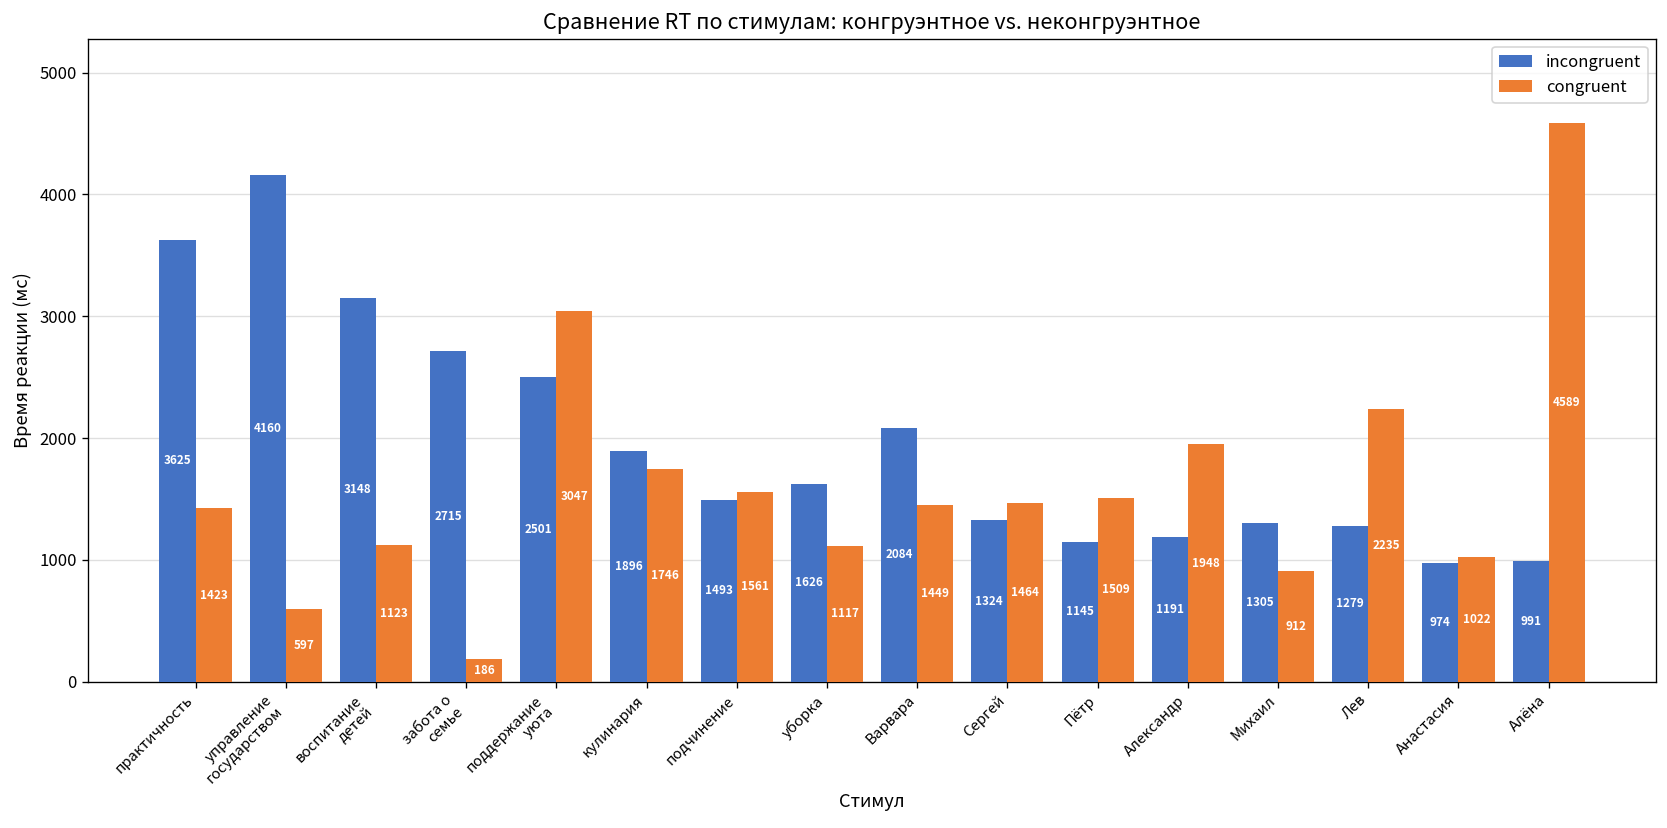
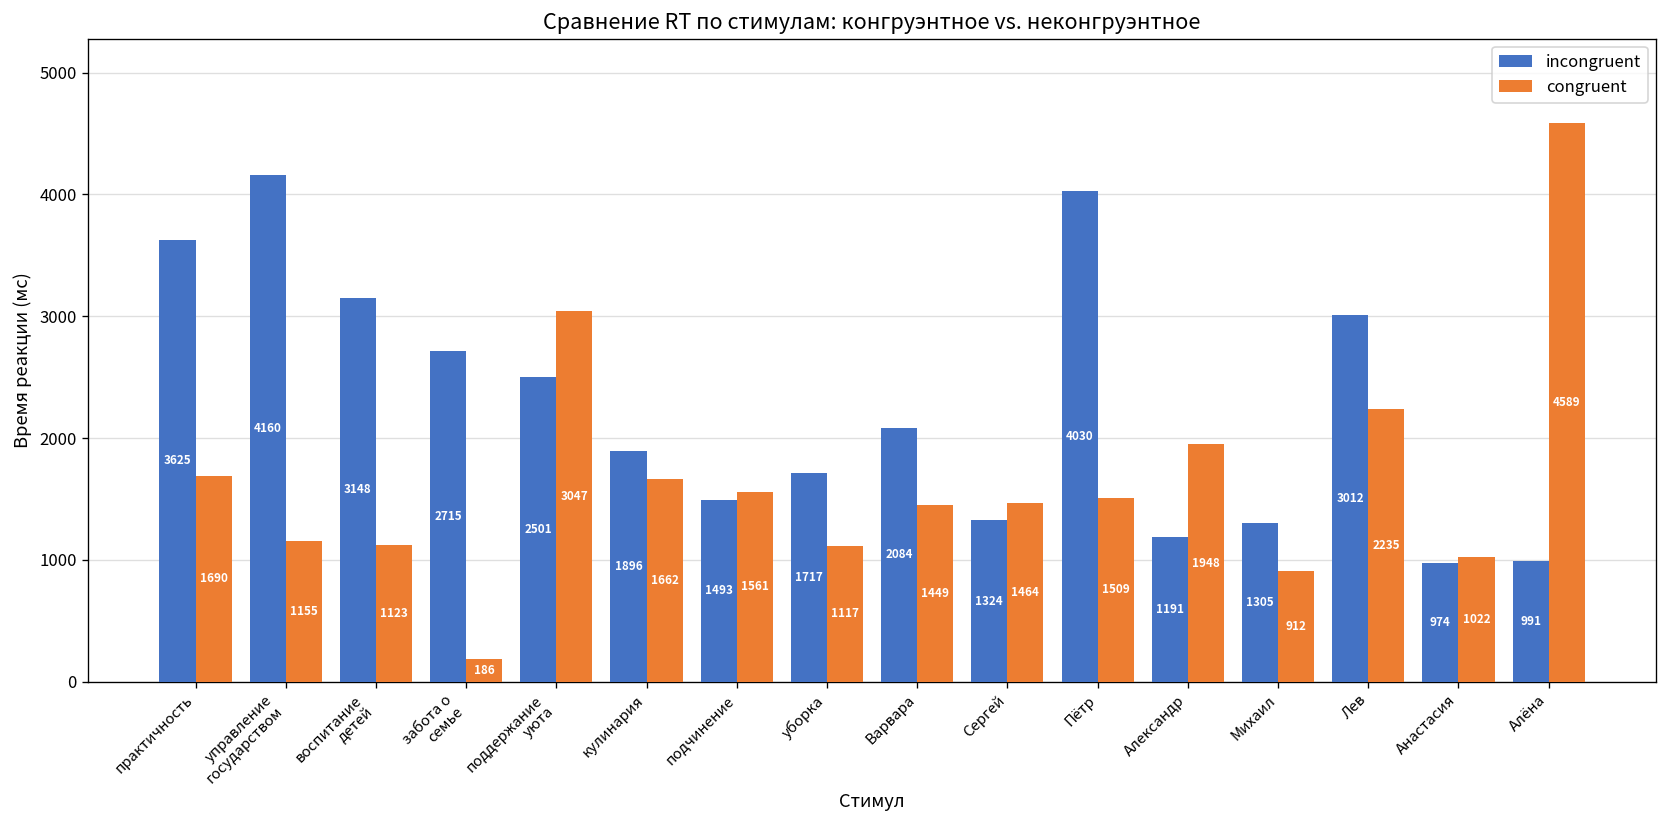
  {
    "incongruent": {
      "практичность": 3625,
      "управление государством": 4160,
      "воспитание детей": 3148,
      "забота о семье": 2715,
      "поддержание уюта": 2501,
      "кулинария": 1896,
      "подчинение": 1493,
-     "уборка": 1626,
+     "уборка": 1717,
      "Варвара": 2084,
      "Сергей": 1324,
-     "Пётр": 1145,
+     "Пётр": 4030,
      "Александр": 1191,
      "Михаил": 1305,
-     "Лев": 1279,
+     "Лев": 3012,
      "Анастасия": 974,
      "Алёна": 991
    },
    "congruent": {
-     "практичность": 1423,
-     "управление государством": 597,
+     "практичность": 1690,
+     "управление государством": 1155,
      "воспитание детей": 1123,
      "забота о семье": 186,
      "поддержание уюта": 3047,
-     "кулинария": 1746,
+     "кулинария": 1662,
      "подчинение": 1561,
      "уборка": 1117,
      "Варвара": 1449,
      "Сергей": 1464,
      "Пётр": 1509,
      "Александр": 1948,
      "Михаил": 912,
      "Лев": 2235,
      "Анастасия": 1022,
      "Алёна": 4589
    }
  }
